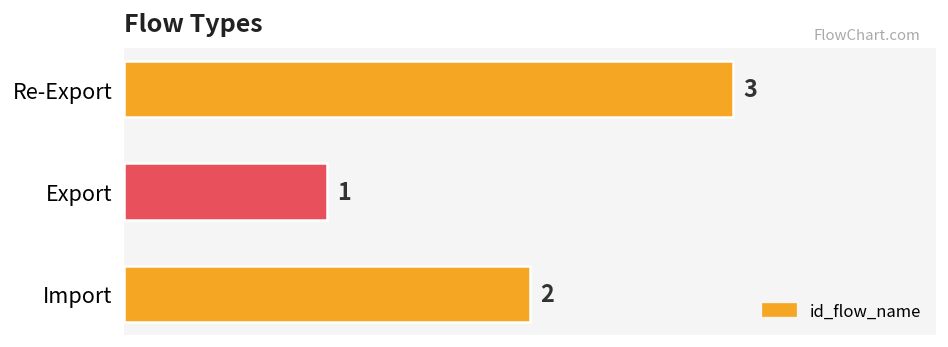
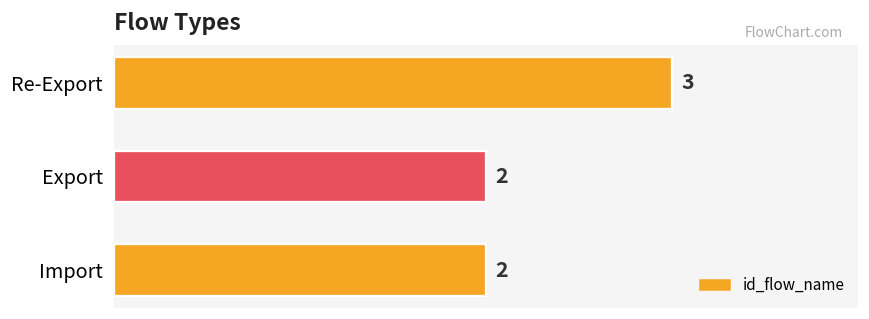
  {
    "Re-Export": 3,
-   "Export": 1,
+   "Export": 2,
    "Import": 2
  }
